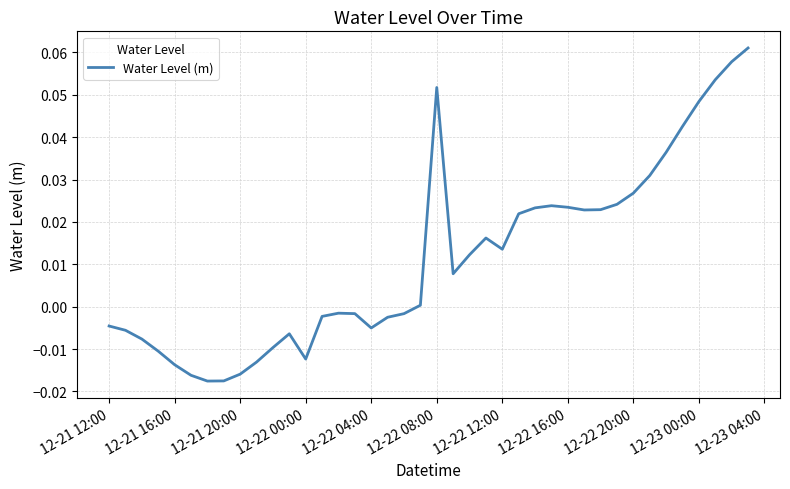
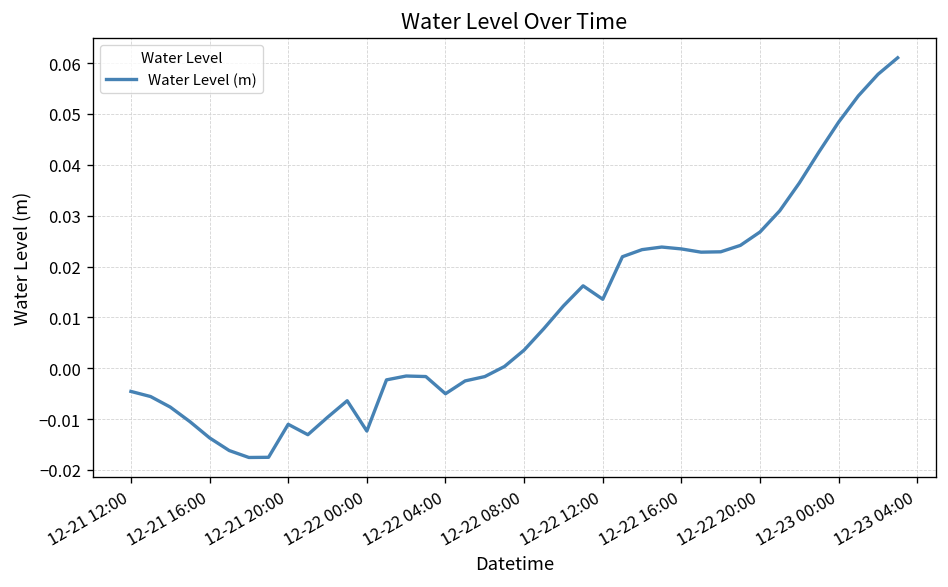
  {
    "12-21 12:00": -0.005,
    "12-21 16:00": -0.014,
-   "12-21 20:00": -0.016,
+   "12-21 20:00": -0.011,
    "12-22 00:00": -0.012,
    "12-22 04:00": -0.005,
-   "12-22 08:00": 0.052,
+   "12-22 08:00": 0.004,
    "12-22 12:00": 0.014,
    "12-22 16:00": 0.023,
    "12-22 20:00": 0.027,
    "12-23 00:00": 0.048
  }
